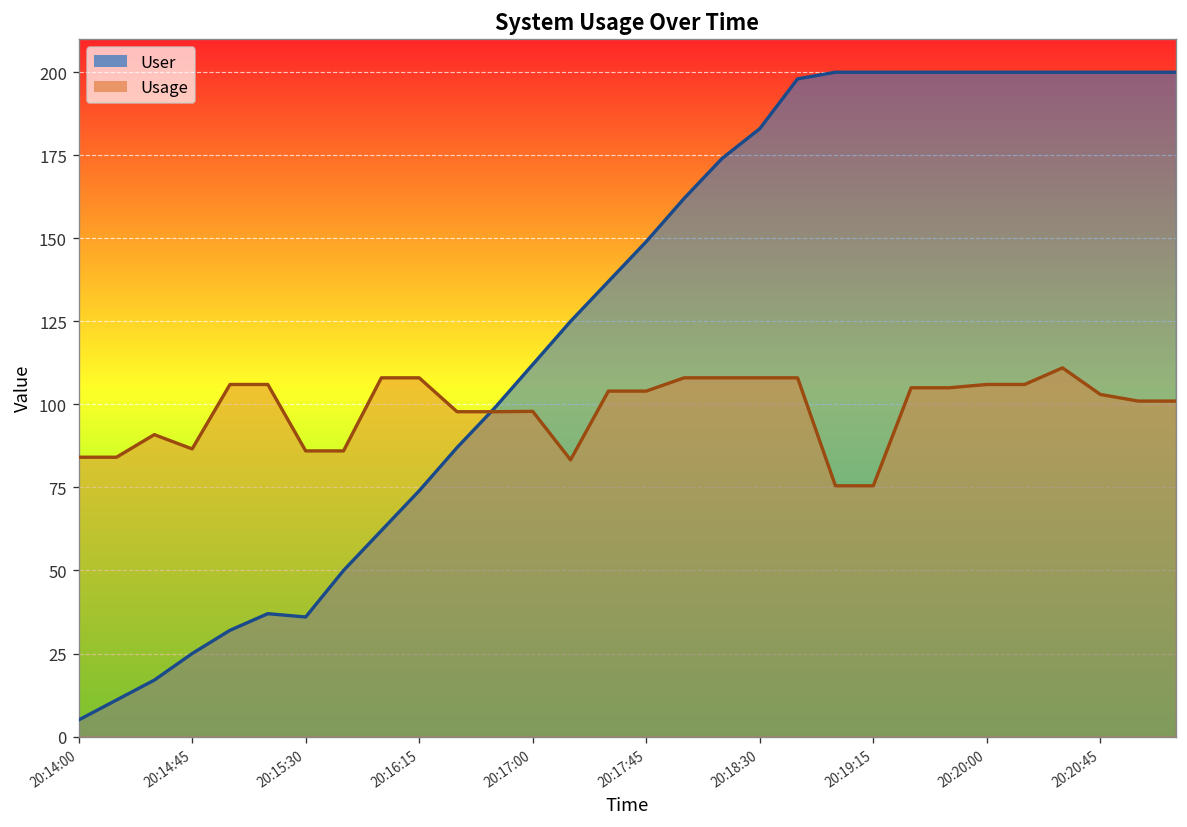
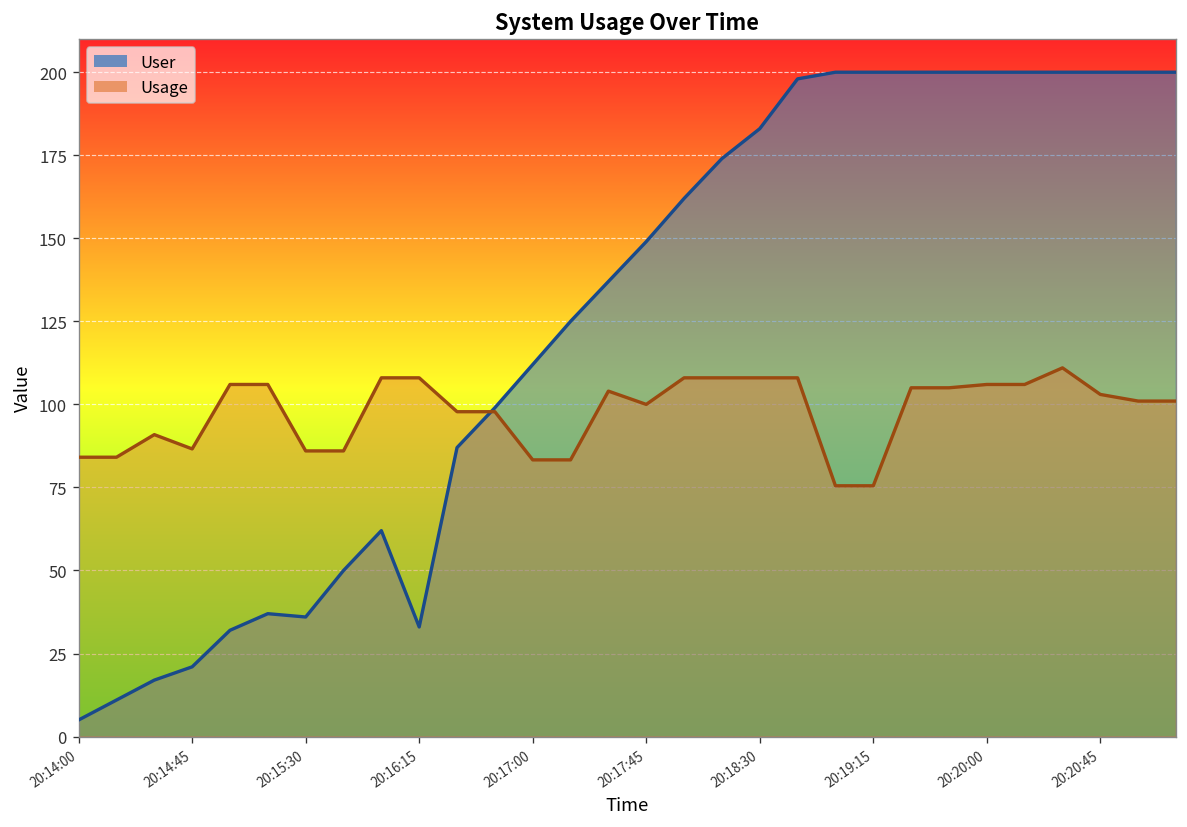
  {
    "User": {
      "20:14:00": 5,
-     "20:14:45": 25,
+     "20:14:45": 21,
      "20:15:30": 36,
-     "20:16:15": 74,
+     "20:16:15": 33,
      "20:17:00": 112,
      "20:17:45": 149,
      "20:18:30": 183,
      "20:19:15": 200,
      "20:20:00": 200,
      "20:20:45": 200
    },
    "Usage": {
      "20:14:00": 84,
      "20:14:45": 87,
      "20:15:30": 86,
      "20:16:15": 108,
-     "20:17:00": 98,
-     "20:17:45": 104,
+     "20:17:00": 83,
+     "20:17:45": 100,
      "20:18:30": 108,
      "20:19:15": 76,
      "20:20:00": 106,
      "20:20:45": 103
    }
  }
